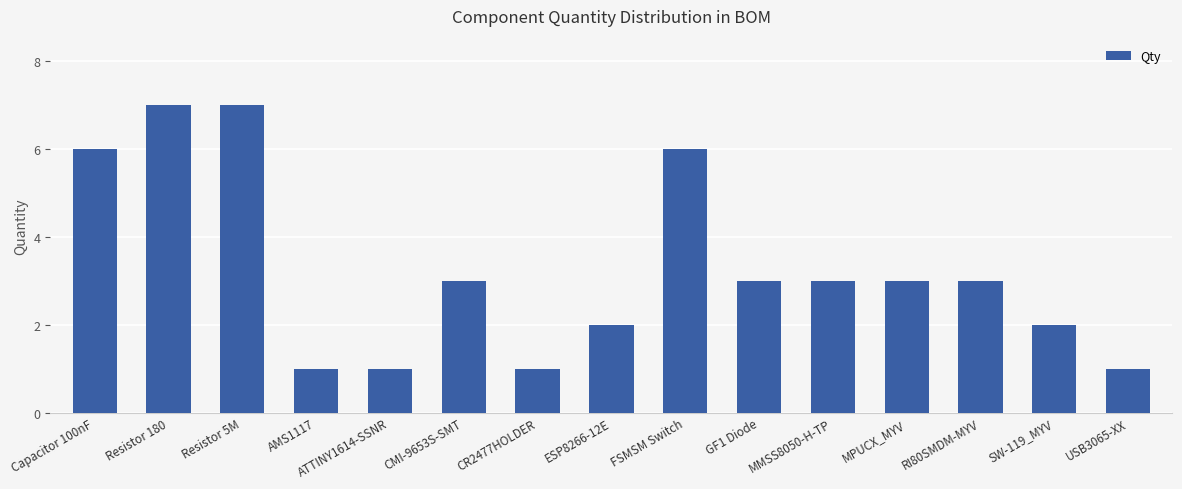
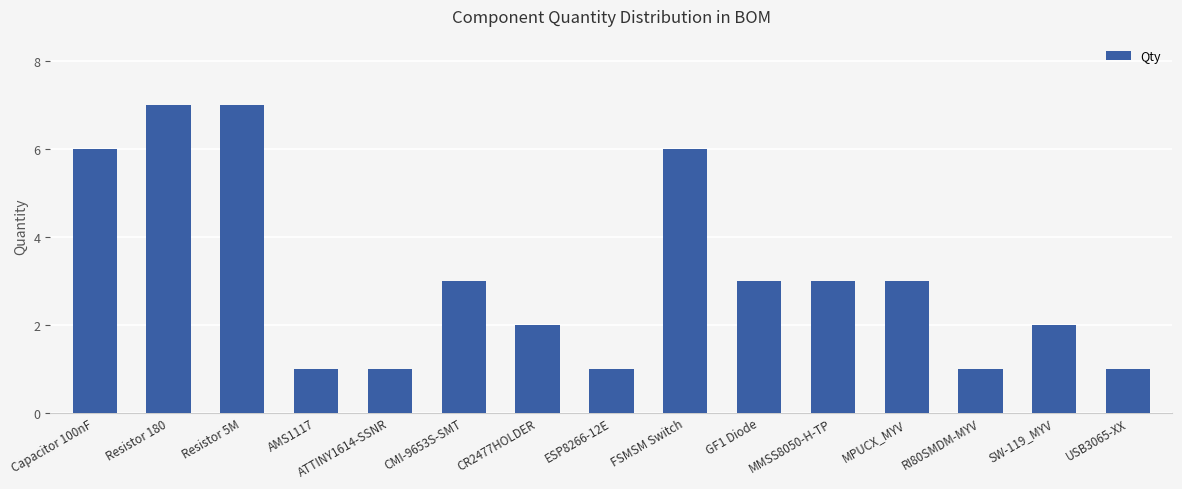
  {
    "Capacitor 100nF": 6,
    "Resistor 180": 7,
    "Resistor 5M": 7,
    "AMS1117": 1,
    "ATTINY1614-SSNR": 1,
    "CMI-9653S-SMT": 3,
-   "CR2477HOLDER": 1,
-   "ESP8266-12E": 2,
+   "CR2477HOLDER": 2,
+   "ESP8266-12E": 1,
    "FSMSM Switch": 6,
    "GF1 Diode": 3,
    "MMSS8050-H-TP": 3,
    "MPUCX_MYV": 3,
-   "RI80SMDM-MYV": 3,
+   "RI80SMDM-MYV": 1,
    "SW-119_MYV": 2,
    "USB3065-XX": 1
  }
